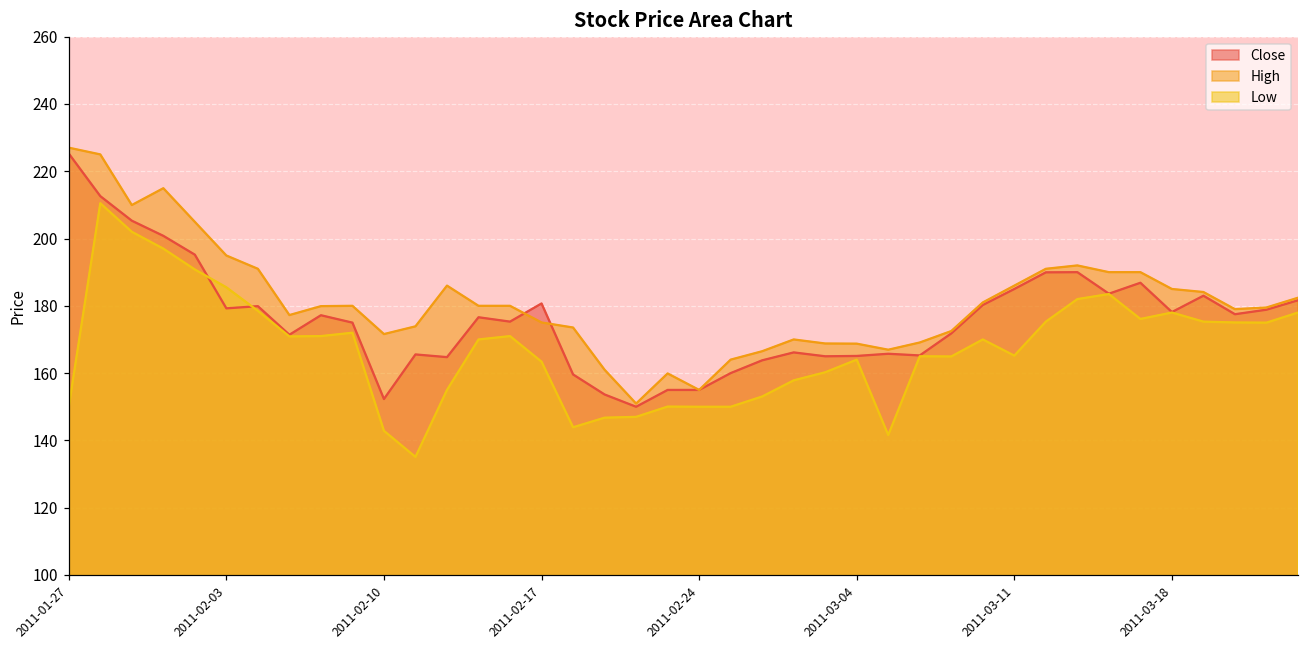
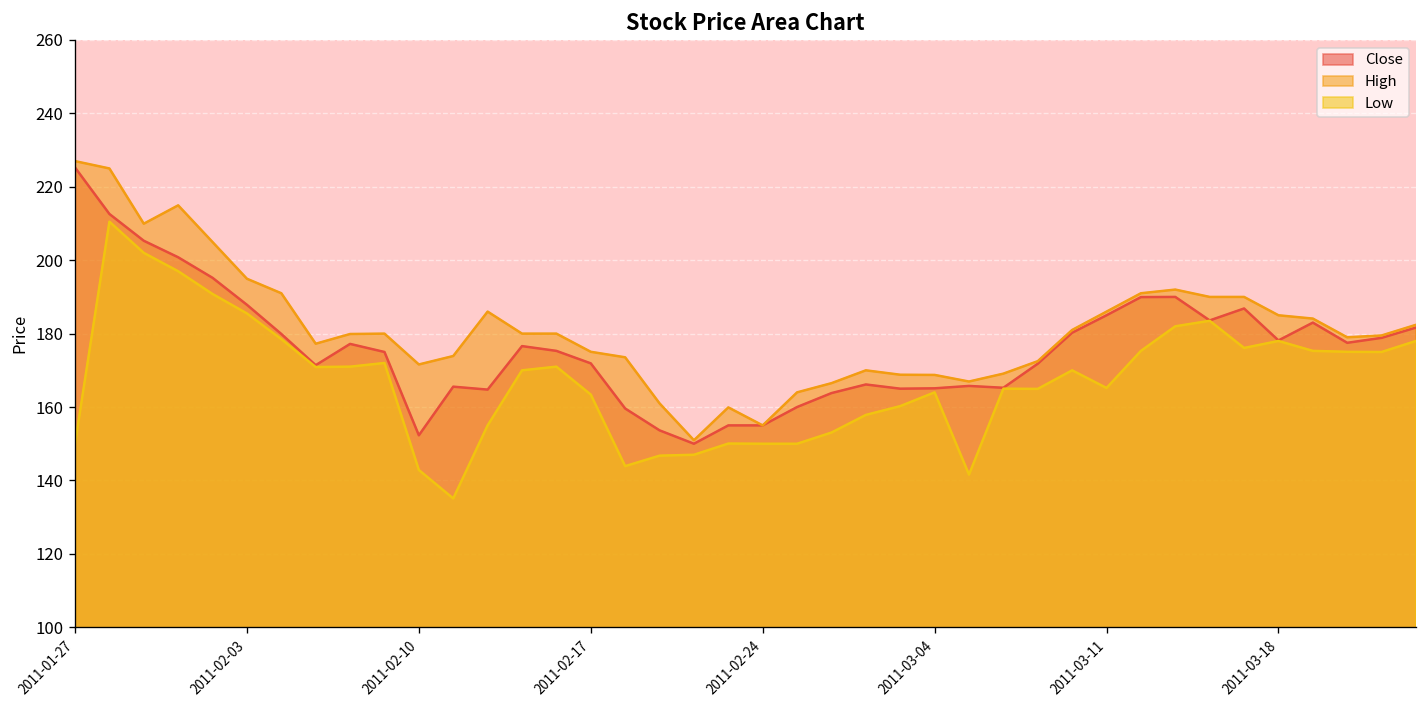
  {
    "Close": {
      "2011-01-27": 225,
-     "2011-02-03": 179,
+     "2011-02-03": 188,
      "2011-02-10": 152,
-     "2011-02-17": 181,
+     "2011-02-17": 172,
      "2011-03-04": 165,
      "2011-03-11": 185
    }
  }
